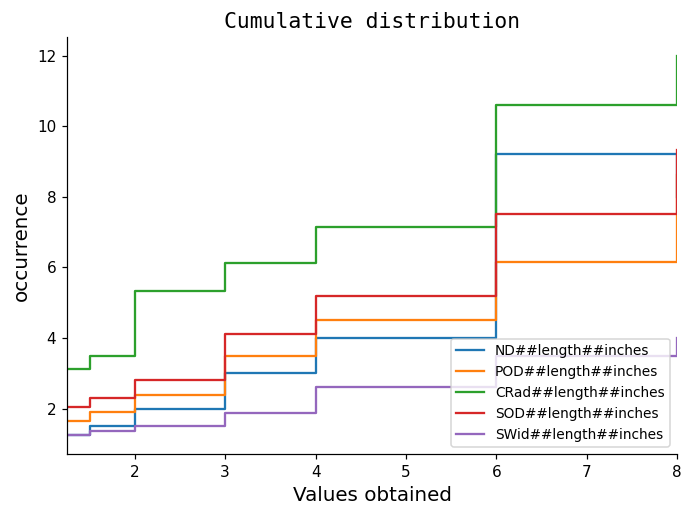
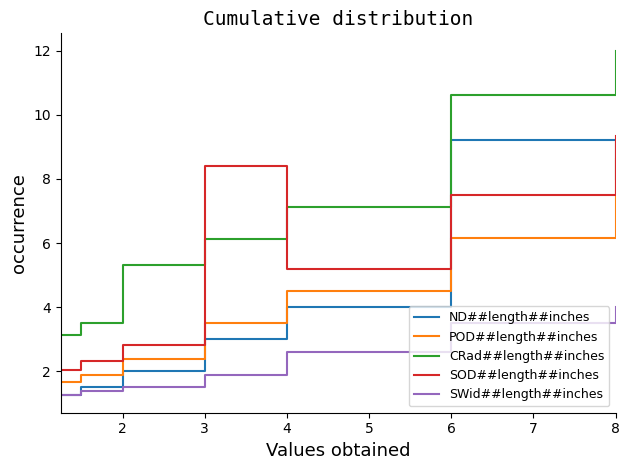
  {
    "ND##length##inches": {
      "2": 2.0,
      "3": 3.0,
      "4": 4.0,
      "6": 9.2,
      "8": 8.0
    },
    "POD##length##inches": {
      "2": 2.4,
      "3": 3.5,
      "4": 4.5,
      "6": 6.2,
      "8": 8.6
    },
    "CRad##length##inches": {
      "2": 5.3,
      "3": 6.1,
      "4": 7.1,
      "6": 10.6,
      "8": 12.0
    },
    "SOD##length##inches": {
      "2": 2.8,
-     "3": 4.1,
+     "3": 8.4,
      "4": 5.2,
      "6": 7.5,
      "8": 9.3
    },
    "SWid##length##inches": {
      "2": 1.5,
      "3": 1.9,
      "4": 2.6,
      "8": 4.0
    }
  }
